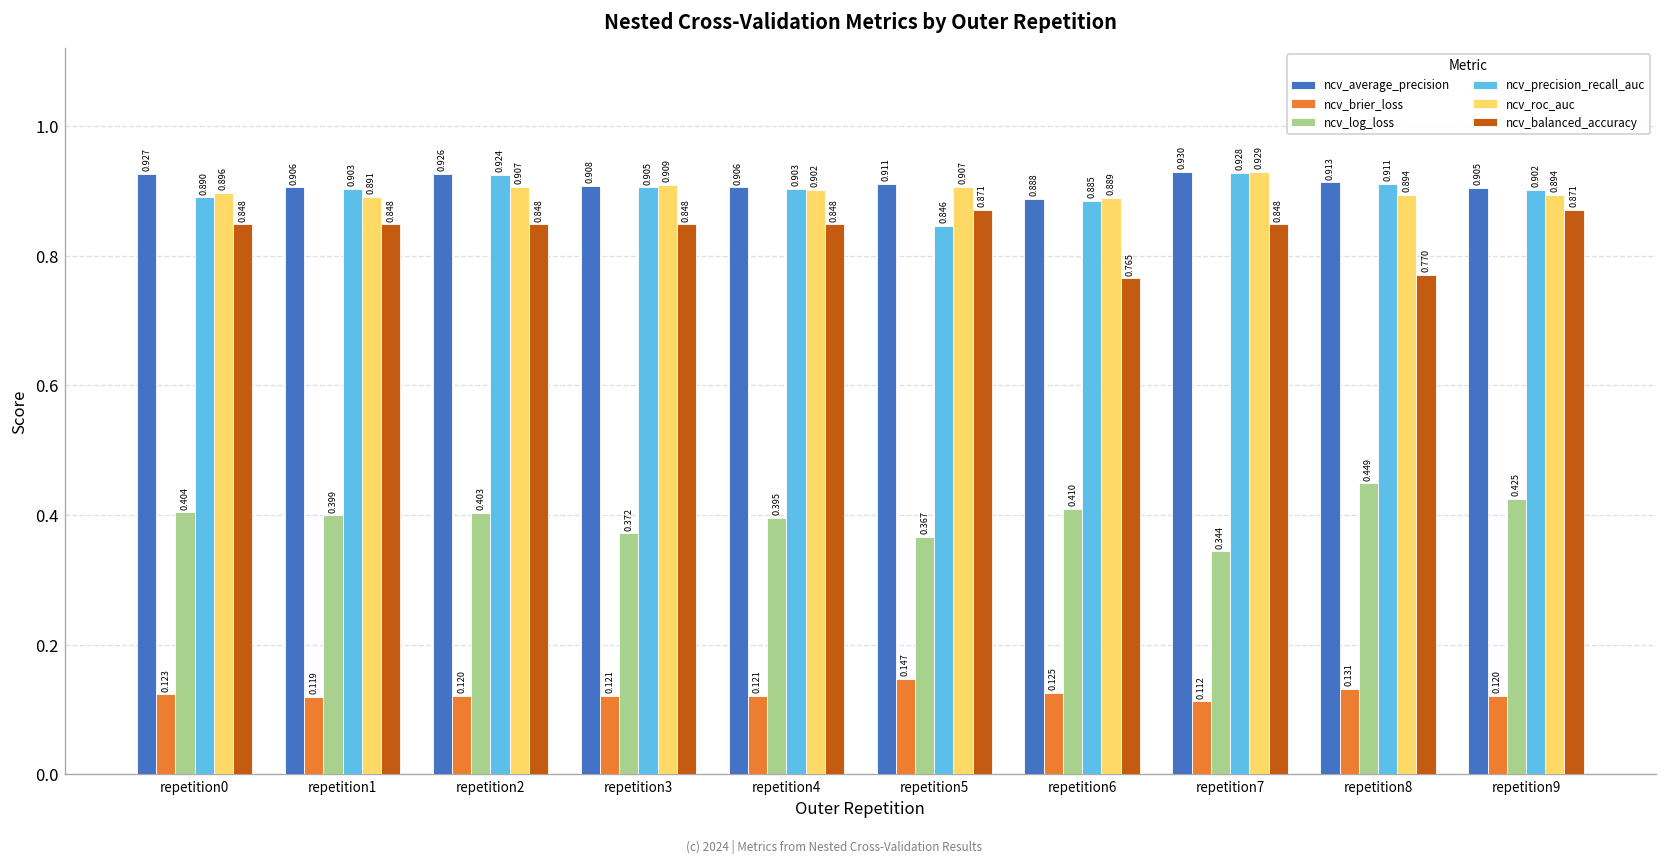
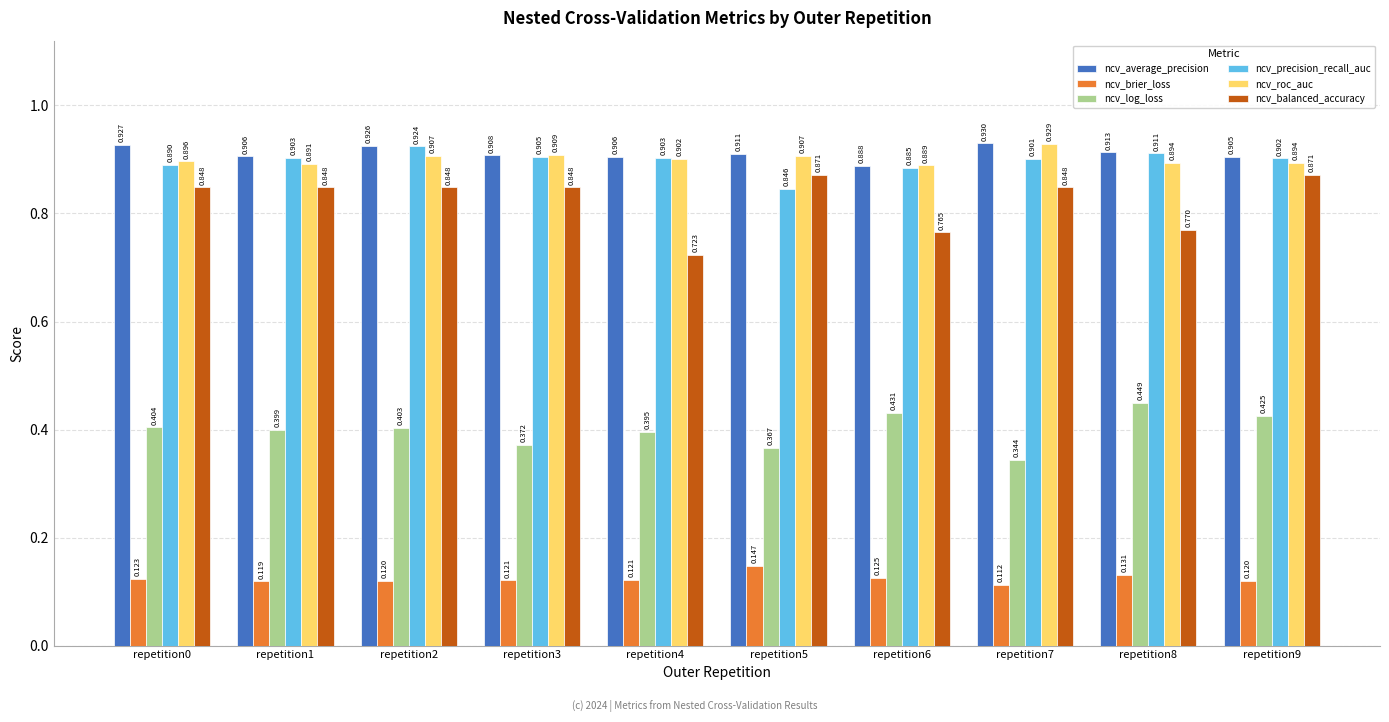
  {
    "ncv_average_precision": {
      "repetition0": 0.927,
      "repetition1": 0.906,
      "repetition2": 0.926,
      "repetition3": 0.908,
      "repetition4": 0.906,
      "repetition5": 0.911,
      "repetition6": 0.888,
      "repetition7": 0.930,
      "repetition8": 0.913,
      "repetition9": 0.905
    },
    "ncv_brier_loss": {
      "repetition0": 0.123,
      "repetition1": 0.119,
      "repetition2": 0.120,
      "repetition3": 0.121,
      "repetition4": 0.121,
      "repetition5": 0.147,
      "repetition6": 0.125,
      "repetition7": 0.112,
      "repetition8": 0.131,
      "repetition9": 0.120
    },
    "ncv_log_loss": {
      "repetition0": 0.404,
      "repetition1": 0.399,
      "repetition2": 0.403,
      "repetition3": 0.372,
      "repetition4": 0.395,
      "repetition5": 0.367,
-     "repetition6": 0.410,
+     "repetition6": 0.431,
      "repetition7": 0.344,
      "repetition8": 0.449,
      "repetition9": 0.425
    },
    "ncv_precision_recall_auc": {
      "repetition0": 0.890,
      "repetition1": 0.903,
      "repetition2": 0.924,
      "repetition3": 0.905,
      "repetition4": 0.903,
      "repetition5": 0.846,
      "repetition6": 0.885,
-     "repetition7": 0.928,
+     "repetition7": 0.901,
      "repetition8": 0.911,
      "repetition9": 0.902
    },
    "ncv_roc_auc": {
      "repetition0": 0.896,
      "repetition1": 0.891,
      "repetition2": 0.907,
      "repetition3": 0.909,
      "repetition4": 0.902,
      "repetition5": 0.907,
      "repetition6": 0.889,
      "repetition7": 0.929,
      "repetition8": 0.894,
      "repetition9": 0.894
    },
    "ncv_balanced_accuracy": {
      "repetition0": 0.848,
      "repetition1": 0.848,
      "repetition2": 0.848,
      "repetition3": 0.848,
-     "repetition4": 0.848,
+     "repetition4": 0.723,
      "repetition5": 0.871,
      "repetition6": 0.765,
      "repetition7": 0.848,
      "repetition8": 0.770,
      "repetition9": 0.871
    }
  }
